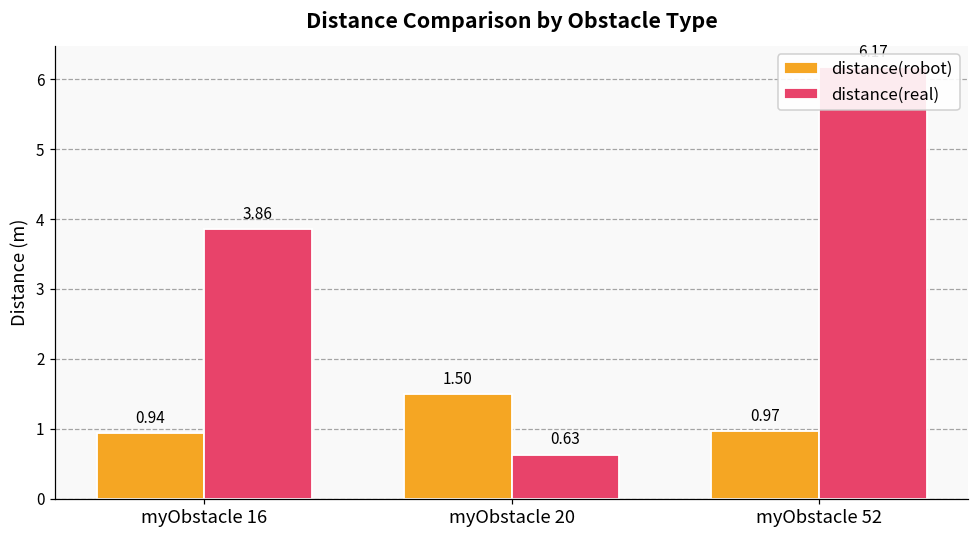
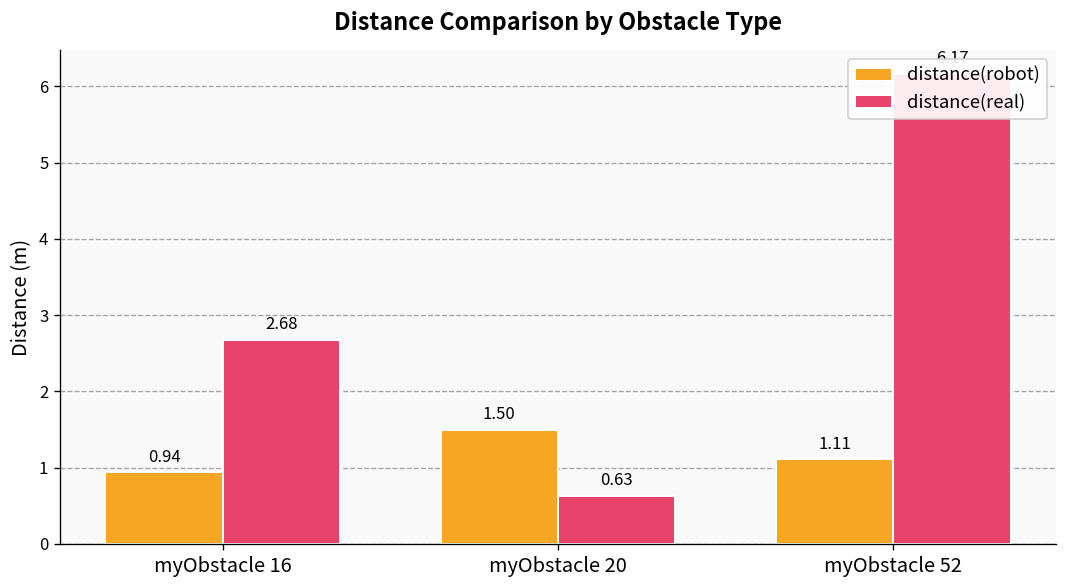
  {
    "distance(robot)": {
      "myObstacle 16": 0.94,
      "myObstacle 20": 1.50,
-     "myObstacle 52": 0.97
+     "myObstacle 52": 1.11
    },
    "distance(real)": {
-     "myObstacle 16": 3.86,
+     "myObstacle 16": 2.68,
      "myObstacle 20": 0.63
    }
  }
